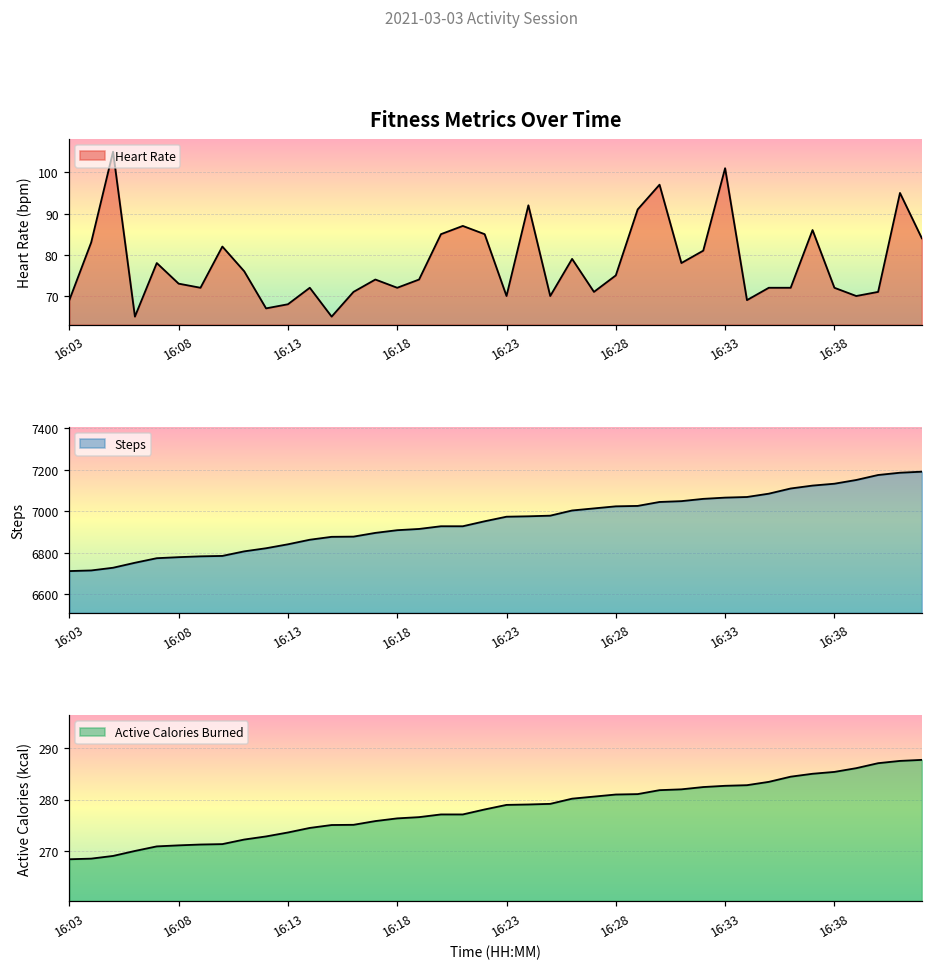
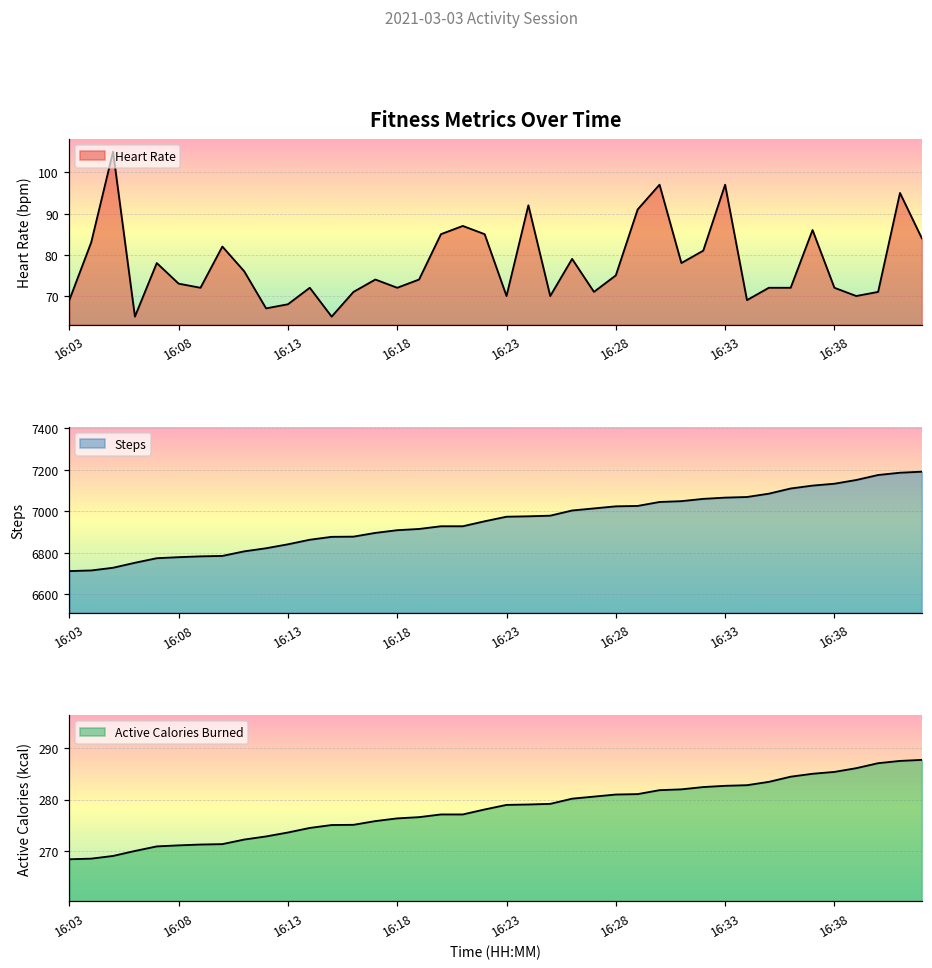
  {
    "Fitness Metrics Over Time": {
      "16:03": 69,
      "16:08": 73,
      "16:13": 68,
      "16:18": 72,
      "16:23": 70,
      "16:28": 75,
-     "16:33": 101,
+     "16:33": 97,
      "16:38": 72
    }
  }
